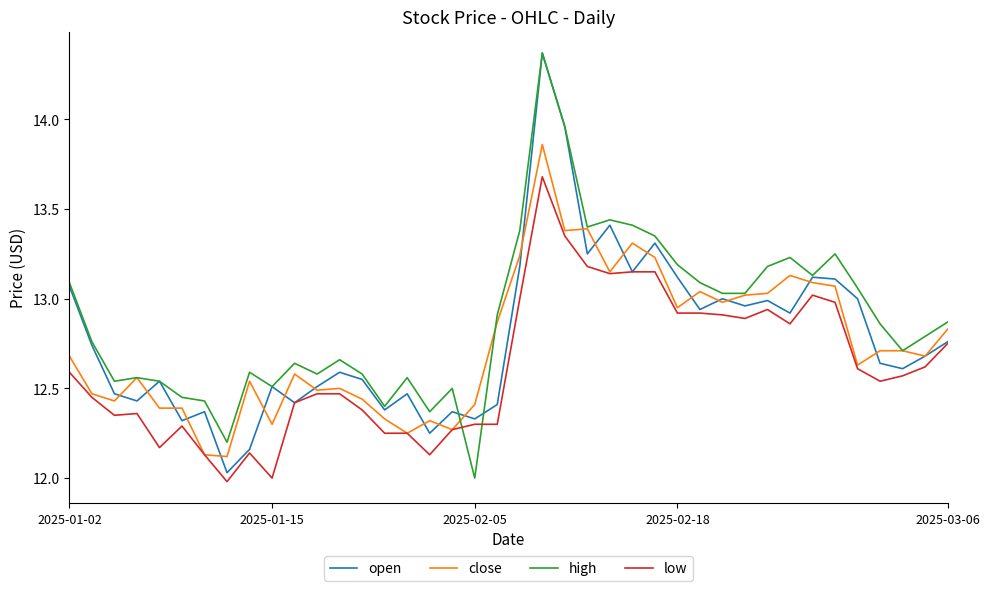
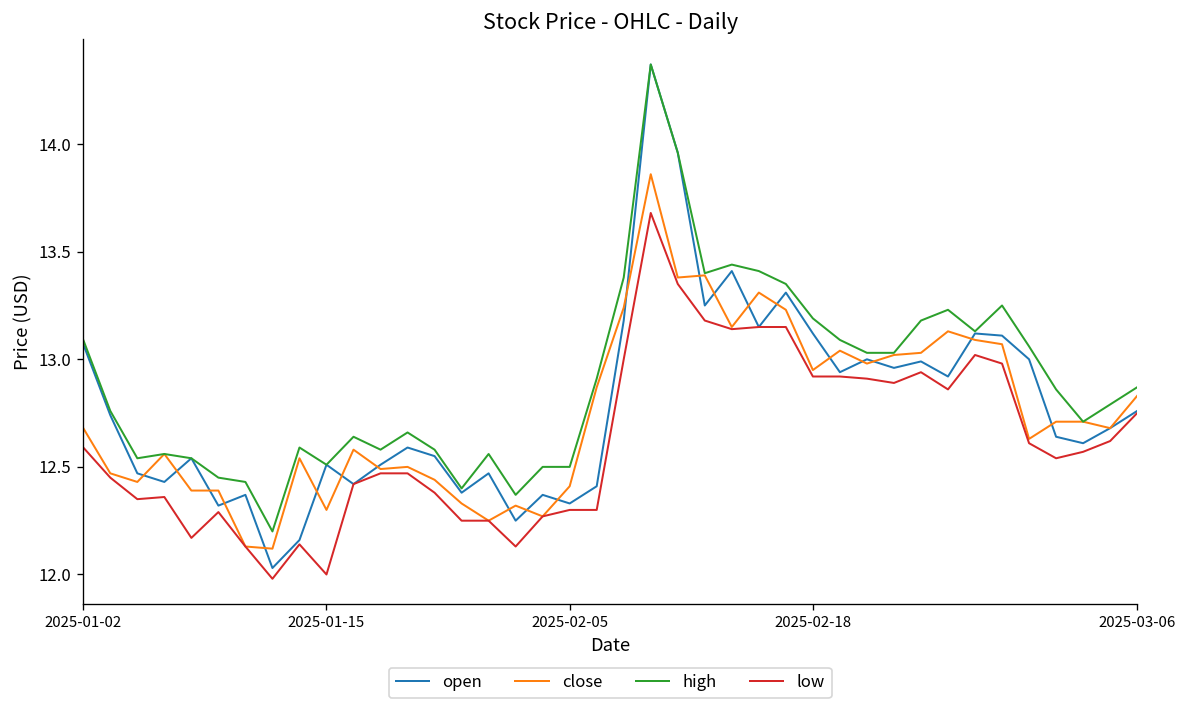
  {
    "open": {
      "2025-01-02": 13.07,
      "2025-02-05": 12.33,
      "2025-02-18": 13.12
    },
    "close": {
      "2025-01-02": 12.68,
      "2025-01-15": 12.3,
      "2025-02-05": 12.4,
      "2025-02-18": 12.95,
      "2025-03-06": 12.83
    },
    "high": {
      "2025-01-02": 13.1,
-     "2025-02-05": 12.0,
+     "2025-02-05": 12.5,
      "2025-02-18": 13.2,
      "2025-03-06": 12.87
    },
    "low": {
      "2025-01-02": 12.6,
      "2025-01-15": 12.0,
      "2025-02-05": 12.3,
      "2025-02-18": 12.92
    }
  }
